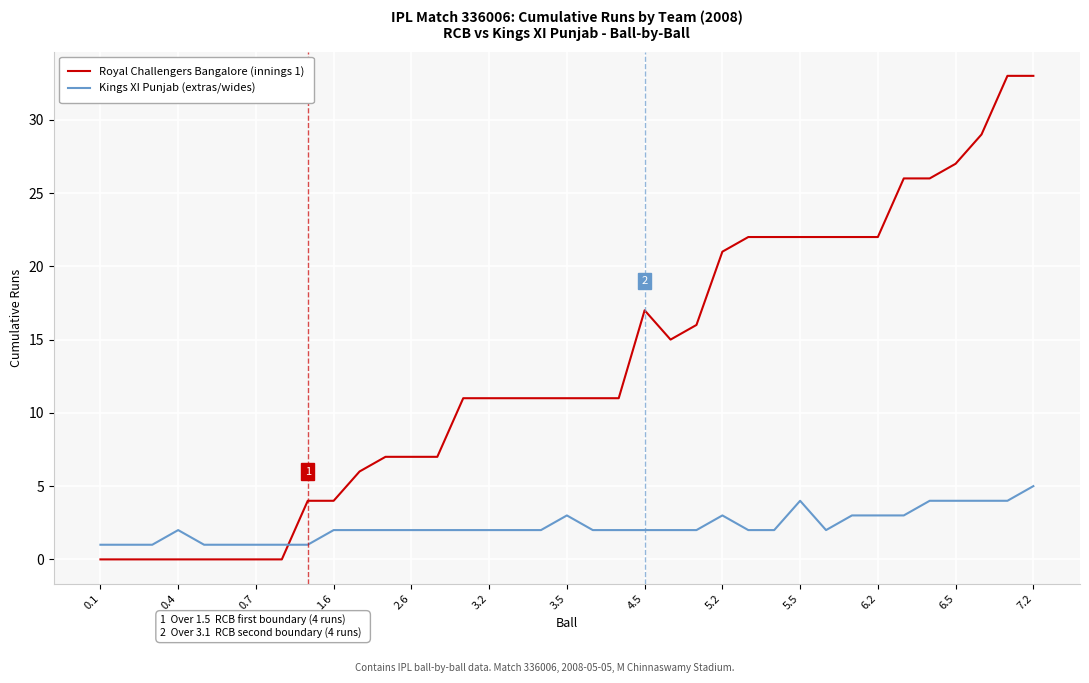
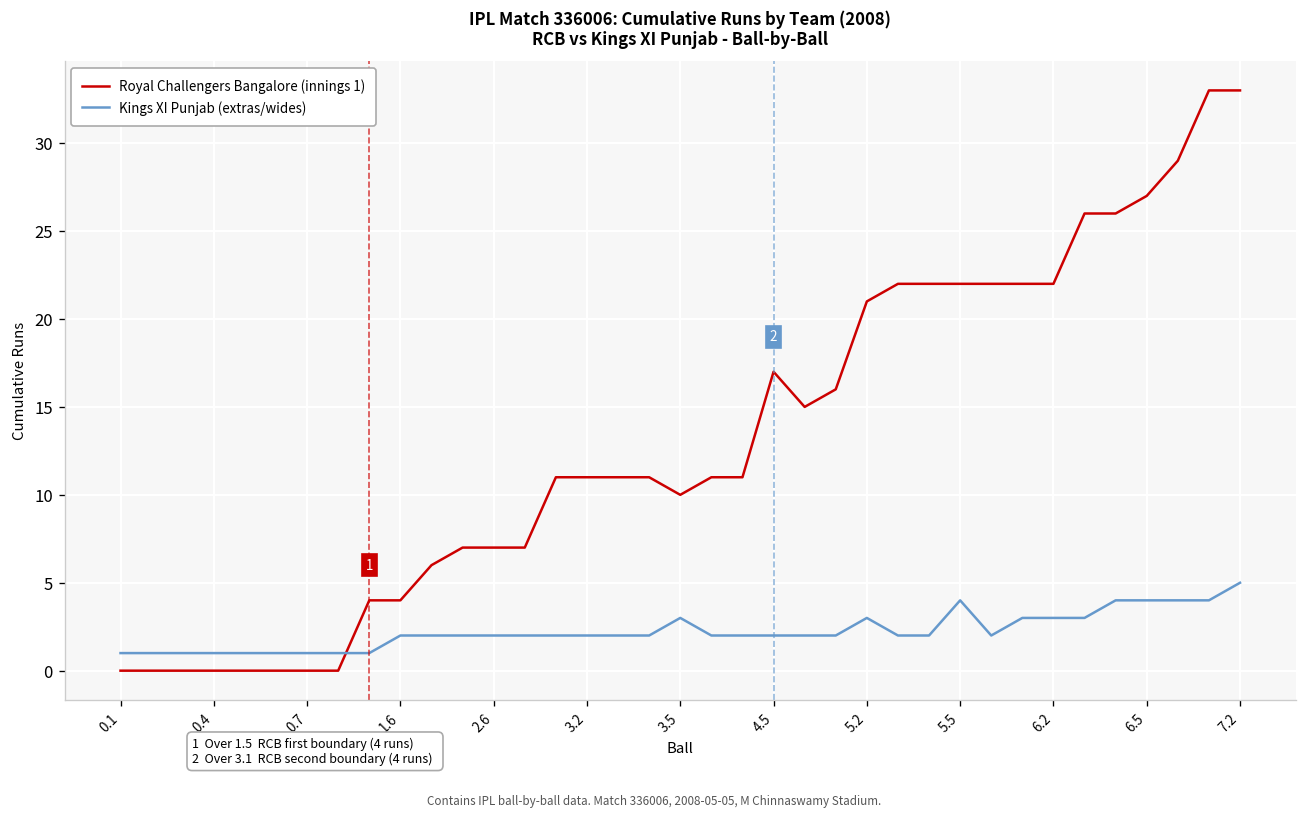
  {
    "Royal Challengers Bangalore (innings 1)": {
      "0.1": 0,
      "0.4": 0,
      "0.7": 0,
      "1.6": 4,
      "2.6": 7,
      "3.2": 11,
-     "3.5": 11,
+     "3.5": 10,
      "5.2": 21,
      "5.5": 22,
      "6.2": 22,
      "6.5": 27,
      "7.2": 33
    },
    "Kings XI Punjab (extras/wides)": {
      "0.1": 1,
-     "0.4": 2,
+     "0.4": 1,
      "0.7": 1,
      "1.6": 2,
      "2.6": 2,
      "3.2": 2,
      "3.5": 3,
      "4.5": 2,
      "5.2": 3,
      "5.5": 4,
      "6.2": 3,
      "6.5": 4,
      "7.2": 5
    }
  }
